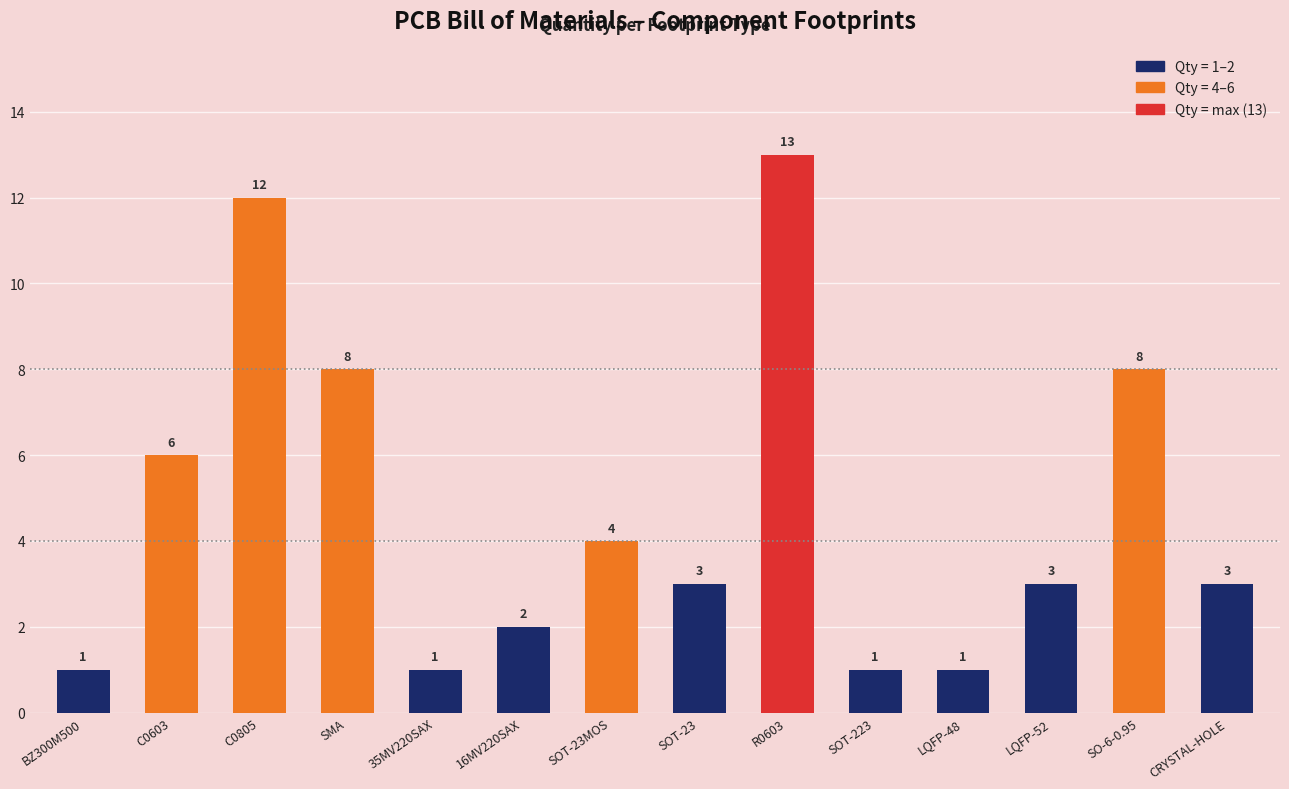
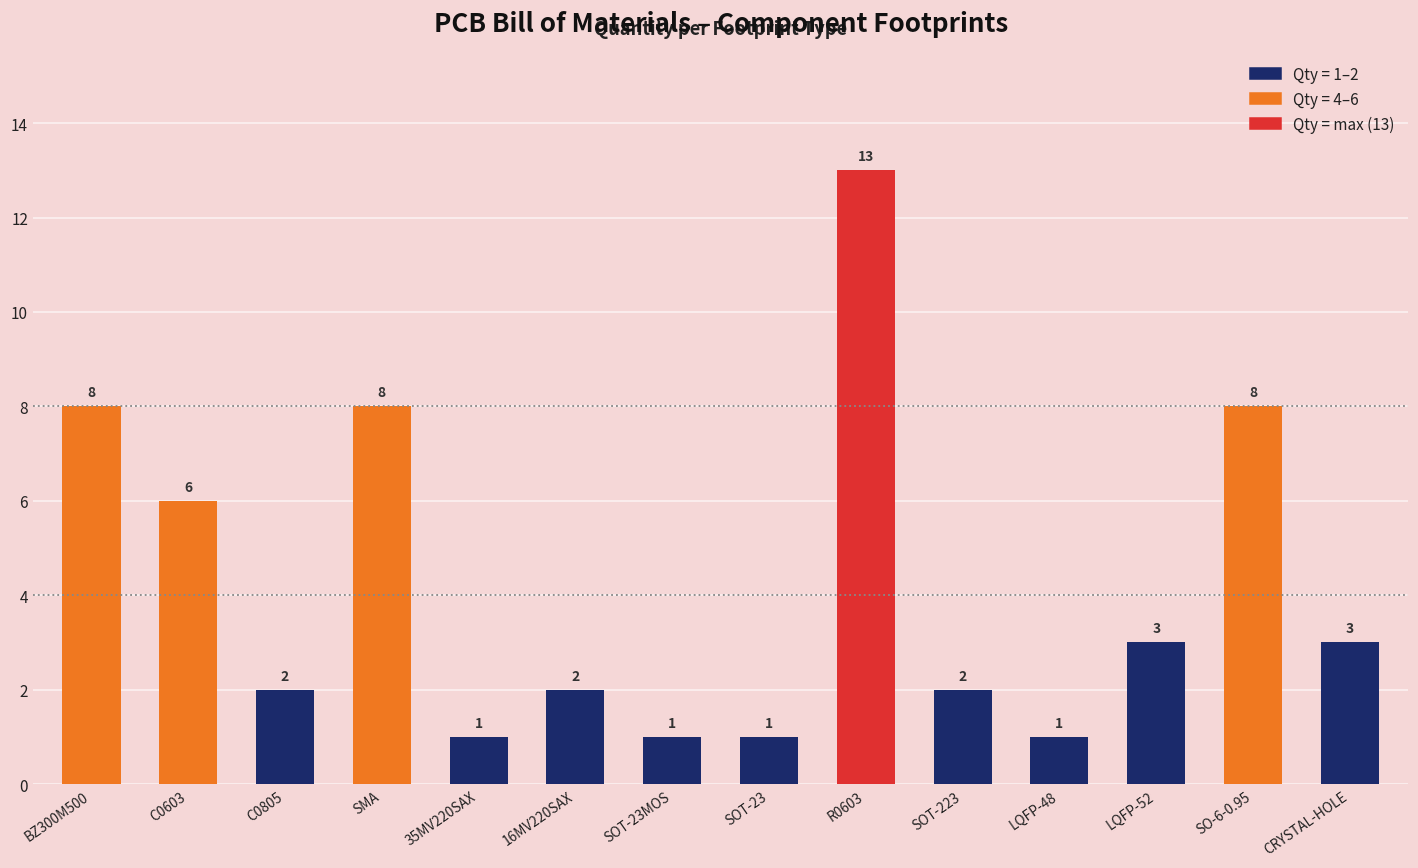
  {
-   "BZ300M500": 1,
+   "BZ300M500": 8,
    "C0603": 6,
-   "C0805": 12,
+   "C0805": 2,
    "SMA": 8,
    "35MV220SAX": 1,
    "16MV220SAX": 2,
-   "SOT-23MOS": 4,
-   "SOT-23": 3,
+   "SOT-23MOS": 1,
+   "SOT-23": 1,
    "R0603": 13,
-   "SOT-223": 1,
+   "SOT-223": 2,
    "LQFP-48": 1,
    "LQFP-52": 3,
    "SO-6-0.95": 8,
    "CRYSTAL-HOLE": 3
  }
